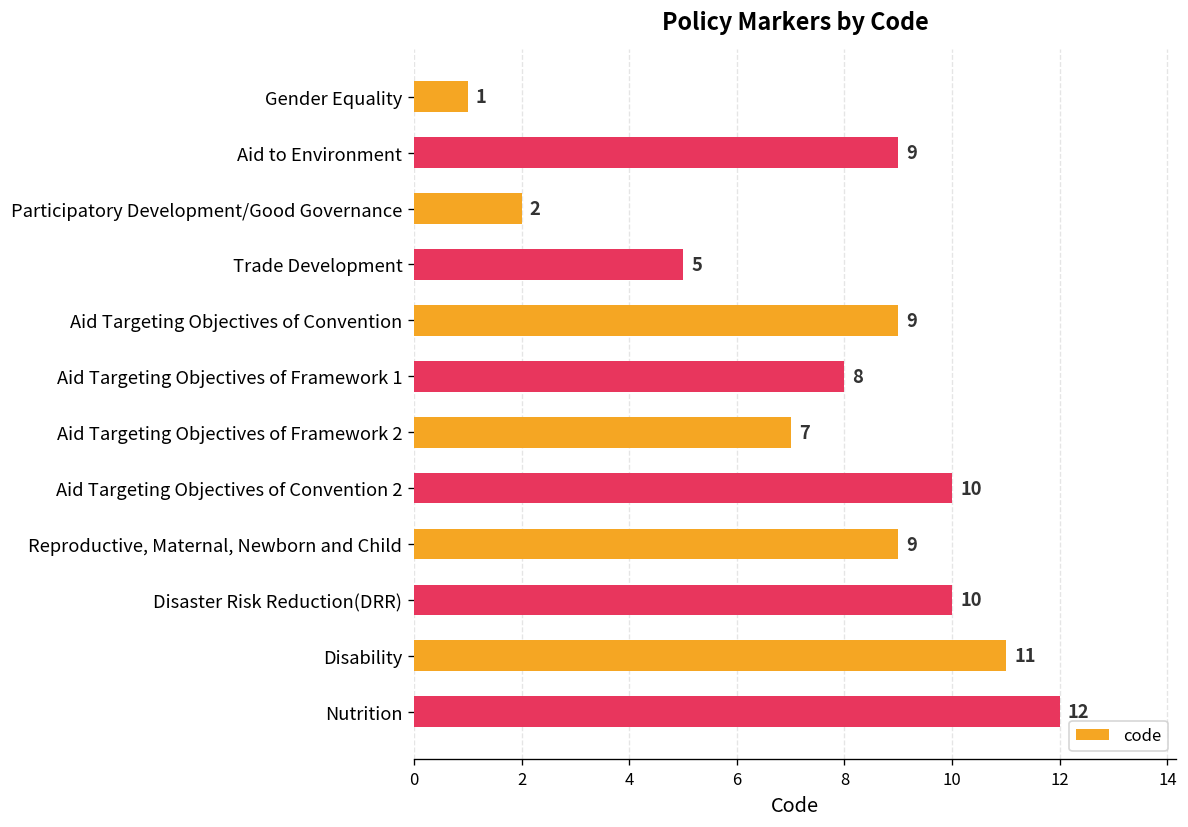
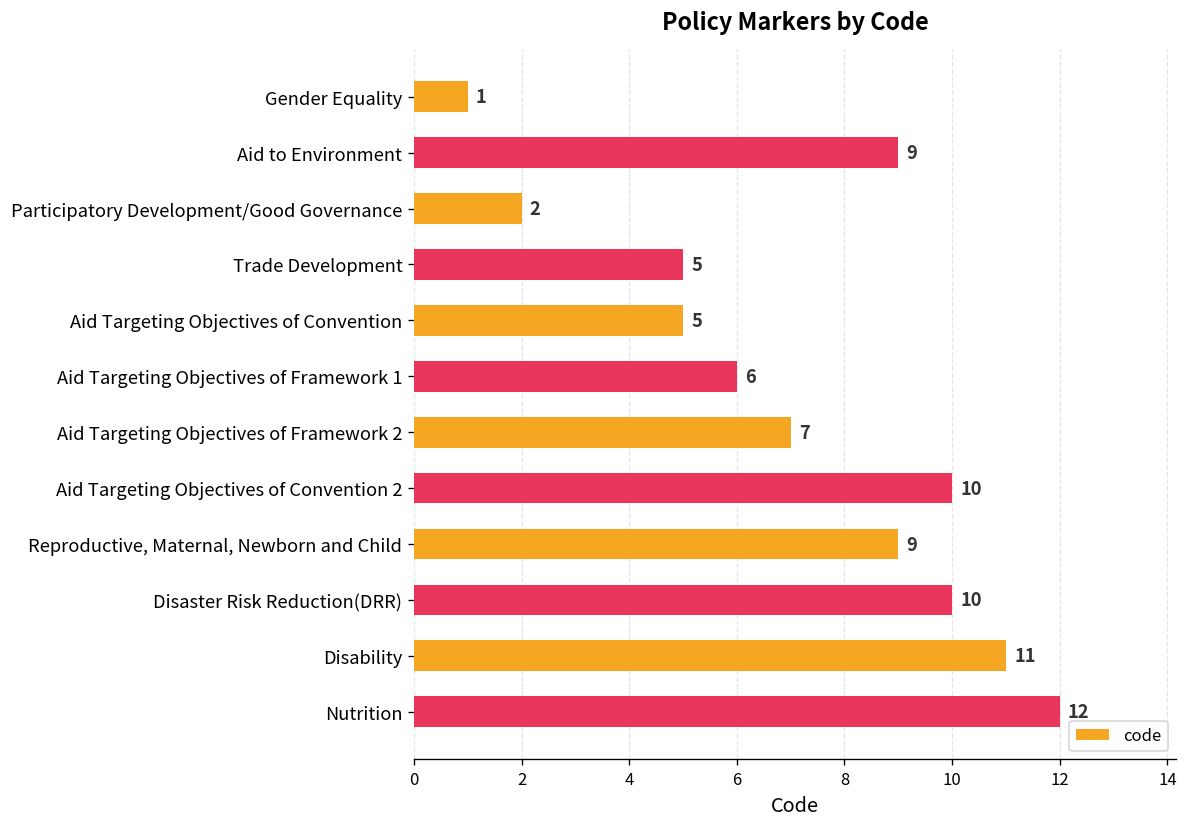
  {
    "Gender Equality": 1,
    "Aid to Environment": 9,
    "Participatory Development/Good Governance": 2,
    "Trade Development": 5,
-   "Aid Targeting Objectives of Convention": 9,
-   "Aid Targeting Objectives of Framework 1": 8,
+   "Aid Targeting Objectives of Convention": 5,
+   "Aid Targeting Objectives of Framework 1": 6,
    "Aid Targeting Objectives of Framework 2": 7,
    "Aid Targeting Objectives of Convention 2": 10,
    "Reproductive, Maternal, Newborn and Child": 9,
    "Disaster Risk Reduction(DRR)": 10,
    "Disability": 11
  }
